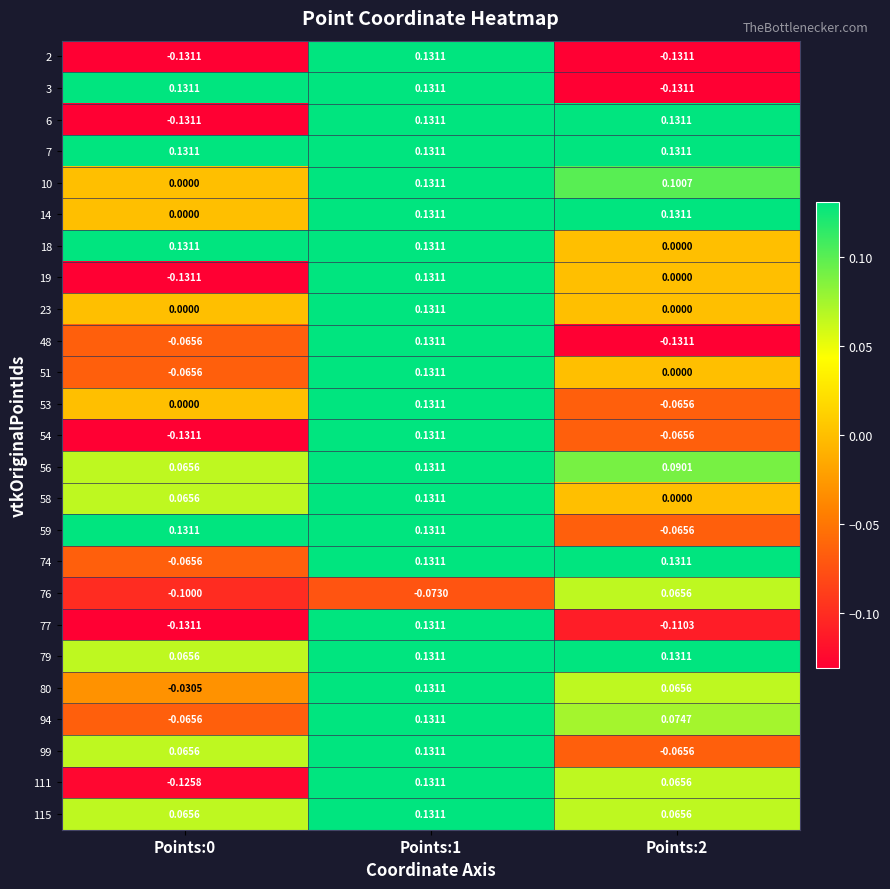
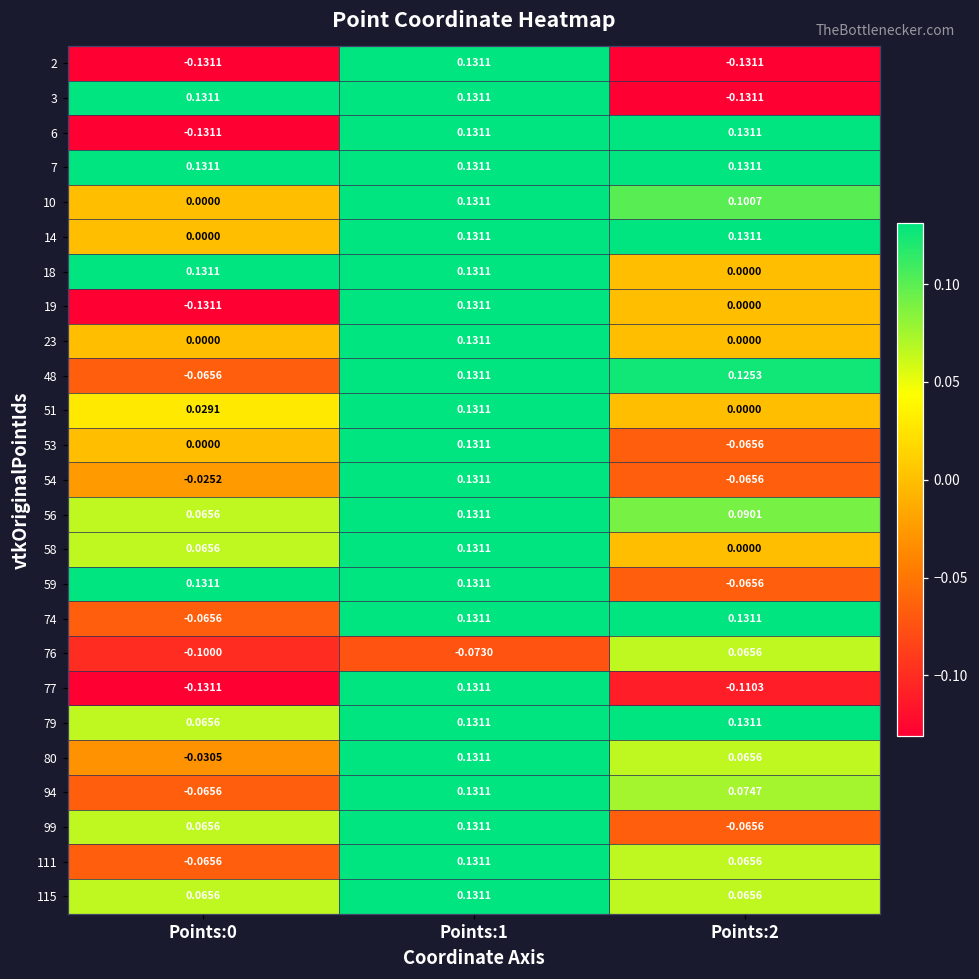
  {
    "2": {
      "Points:0": -0.1311,
      "Points:1": 0.1311,
      "Points:2": -0.1311
    },
    "3": {
      "Points:0": 0.1311,
      "Points:1": 0.1311,
      "Points:2": -0.1311
    },
    "6": {
      "Points:0": -0.1311,
      "Points:1": 0.1311,
      "Points:2": 0.1311
    },
    "7": {
      "Points:0": 0.1311,
      "Points:1": 0.1311,
      "Points:2": 0.1311
    },
    "10": {
      "Points:0": 0.0000,
      "Points:1": 0.1311,
      "Points:2": 0.1007
    },
    "14": {
      "Points:0": 0.0000,
      "Points:1": 0.1311,
      "Points:2": 0.1311
    },
    "18": {
      "Points:0": 0.1311,
      "Points:1": 0.1311,
      "Points:2": 0.0000
    },
    "19": {
      "Points:0": -0.1311,
      "Points:1": 0.1311,
      "Points:2": 0.0000
    },
    "23": {
      "Points:0": 0.0000,
      "Points:1": 0.1311,
      "Points:2": 0.0000
    },
    "48": {
      "Points:0": -0.0656,
      "Points:1": 0.1311,
-     "Points:2": -0.1311
+     "Points:2": 0.1253
    },
    "51": {
-     "Points:0": -0.0656,
+     "Points:0": 0.0291,
      "Points:1": 0.1311,
      "Points:2": 0.0000
    },
    "53": {
      "Points:0": 0.0000,
      "Points:1": 0.1311,
      "Points:2": -0.0656
    },
    "54": {
-     "Points:0": -0.1311,
+     "Points:0": -0.0252,
      "Points:1": 0.1311,
      "Points:2": -0.0656
    },
    "56": {
      "Points:0": 0.0656,
      "Points:1": 0.1311,
      "Points:2": 0.0901
    },
    "58": {
      "Points:0": 0.0656,
      "Points:1": 0.1311,
      "Points:2": 0.0000
    },
    "59": {
      "Points:0": 0.1311,
      "Points:1": 0.1311,
      "Points:2": -0.0656
    },
    "74": {
      "Points:0": -0.0656,
      "Points:1": 0.1311,
      "Points:2": 0.1311
    },
    "76": {
      "Points:0": -0.1000,
      "Points:1": -0.0730,
      "Points:2": 0.0656
    },
    "77": {
      "Points:0": -0.1311,
      "Points:1": 0.1311,
      "Points:2": -0.1103
    },
    "79": {
      "Points:0": 0.0656,
      "Points:1": 0.1311,
      "Points:2": 0.1311
    },
    "80": {
      "Points:0": -0.0305,
      "Points:1": 0.1311,
      "Points:2": 0.0656
    },
    "94": {
      "Points:0": -0.0656,
      "Points:1": 0.1311,
      "Points:2": 0.0747
    },
    "99": {
      "Points:0": 0.0656,
      "Points:1": 0.1311,
      "Points:2": -0.0656
    },
    "111": {
-     "Points:0": -0.1258,
+     "Points:0": -0.0656,
      "Points:1": 0.1311,
      "Points:2": 0.0656
    },
    "115": {
      "Points:0": 0.0656,
      "Points:1": 0.1311,
      "Points:2": 0.0656
    }
  }
